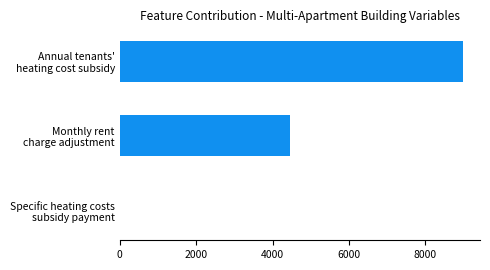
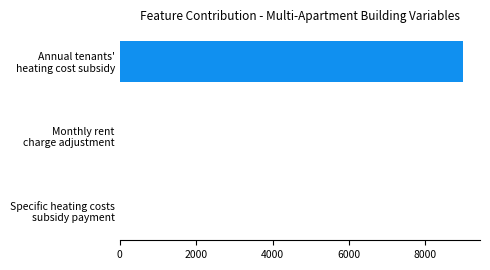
  {
    "Annual tenants' heating cost subsidy": 9000,
-   "Monthly rent charge adjustment": 4500
+   "Monthly rent charge adjustment": 0
  }
